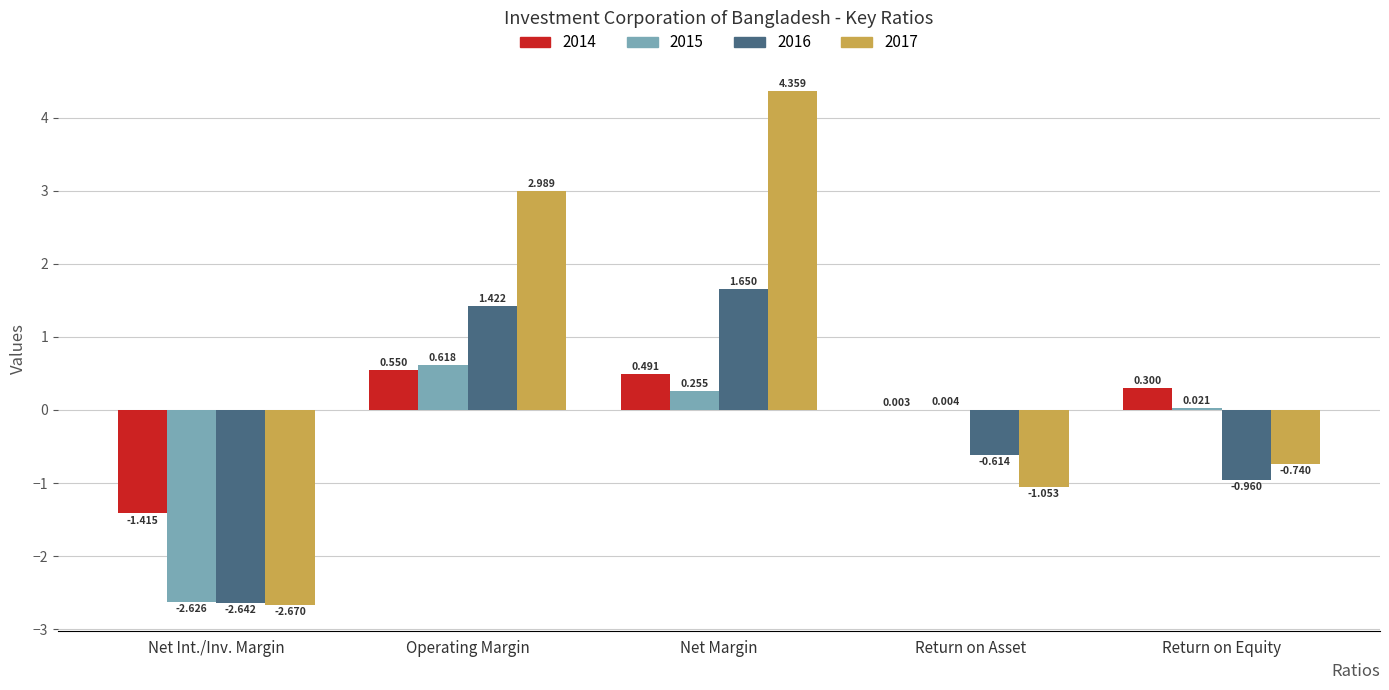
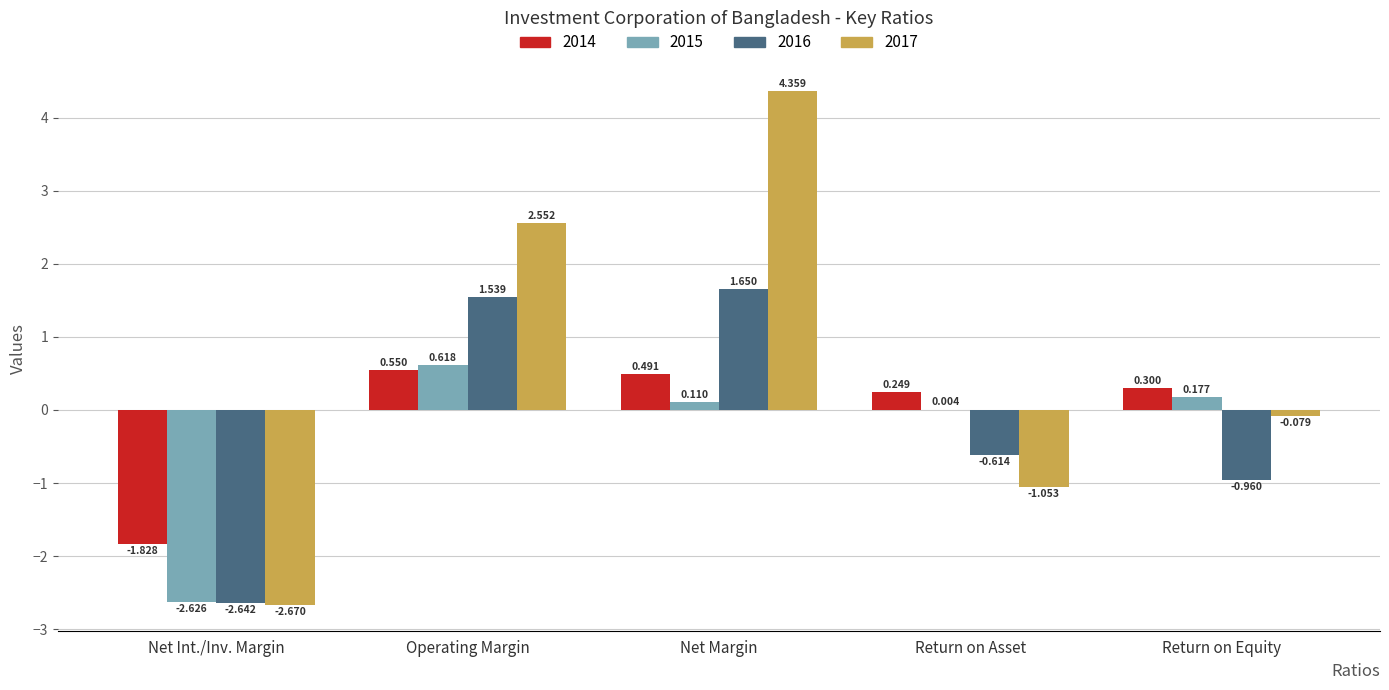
  {
    "2014": {
-     "Net Int./Inv. Margin": -1.415,
+     "Net Int./Inv. Margin": -1.828,
      "Operating Margin": 0.550,
      "Net Margin": 0.491,
-     "Return on Asset": 0.003,
+     "Return on Asset": 0.249,
      "Return on Equity": 0.300
    },
    "2015": {
      "Net Int./Inv. Margin": -2.626,
      "Operating Margin": 0.618,
-     "Net Margin": 0.255,
+     "Net Margin": 0.110,
      "Return on Asset": 0.004,
-     "Return on Equity": 0.021
+     "Return on Equity": 0.177
    },
    "2016": {
      "Net Int./Inv. Margin": -2.642,
-     "Operating Margin": 1.422,
+     "Operating Margin": 1.539,
      "Net Margin": 1.650,
      "Return on Asset": -0.614,
      "Return on Equity": -0.960
    },
    "2017": {
      "Net Int./Inv. Margin": -2.670,
-     "Operating Margin": 2.989,
+     "Operating Margin": 2.552,
      "Net Margin": 4.359,
      "Return on Asset": -1.053,
-     "Return on Equity": -0.740
+     "Return on Equity": -0.079
    }
  }
